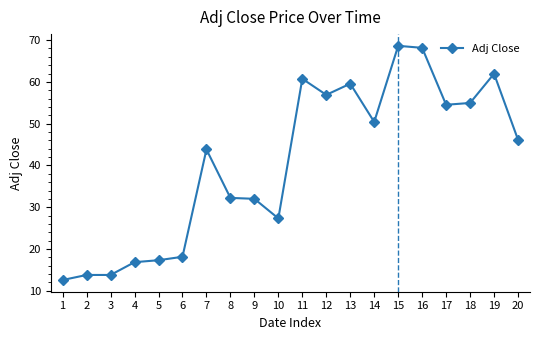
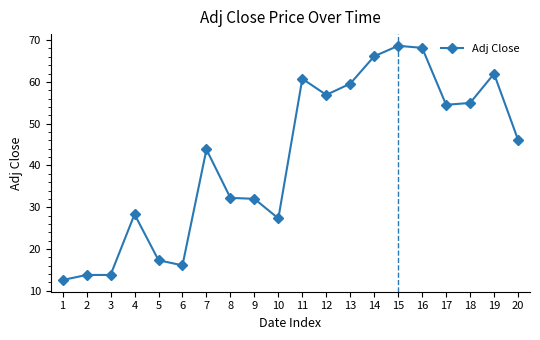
  {
    "1": 13,
    "2": 14,
    "3": 14,
-   "4": 17,
+   "4": 28,
    "5": 17,
-   "6": 18,
+   "6": 16,
    "7": 44,
    "8": 32,
    "9": 32,
    "10": 27,
    "11": 61,
    "12": 57,
    "13": 60,
-   "14": 50,
+   "14": 66,
    "15": 69,
    "16": 68,
    "17": 55,
    "18": 55,
    "19": 62,
    "20": 46
  }
